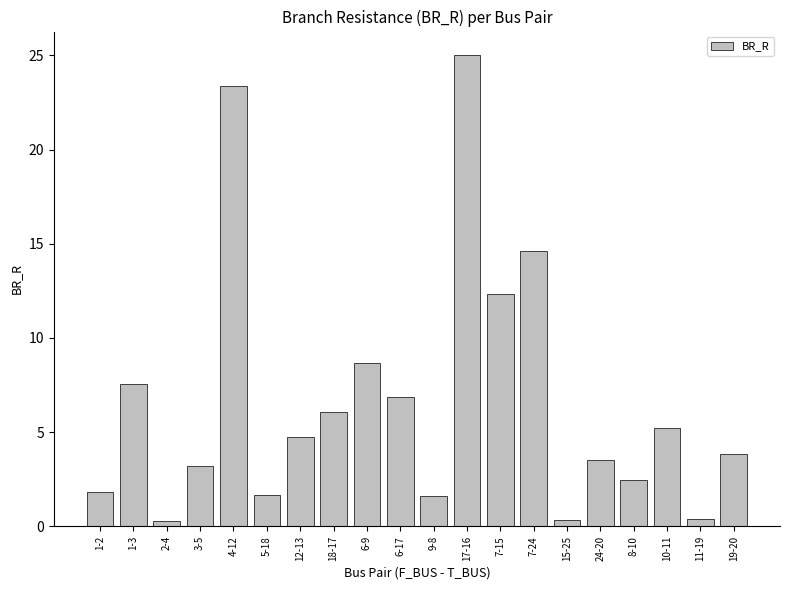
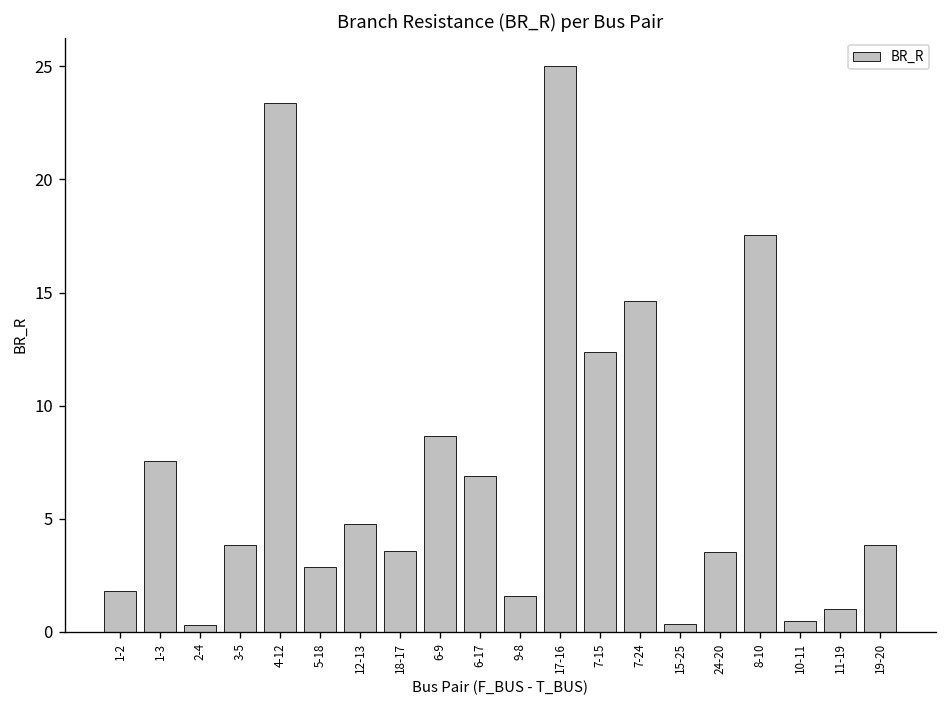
  {
    "1-2": 1.8,
    "1-3": 7.6,
    "2-4": 0.3,
-   "3-5": 3.2,
+   "3-5": 3.9,
    "4-12": 23.4,
-   "5-18": 1.6,
+   "5-18": 2.9,
    "12-13": 4.7,
-   "18-17": 6.1,
+   "18-17": 3.6,
    "6-9": 8.7,
    "6-17": 6.9,
    "9-8": 1.6,
    "17-16": 25.0,
    "7-15": 12.3,
    "7-24": 14.6,
    "15-25": 0.3,
    "24-20": 3.5,
-   "8-10": 2.5,
-   "10-11": 5.2,
-   "11-19": 0.4,
+   "8-10": 17.5,
+   "10-11": 0.5,
+   "11-19": 1.0,
    "19-20": 3.8
  }
